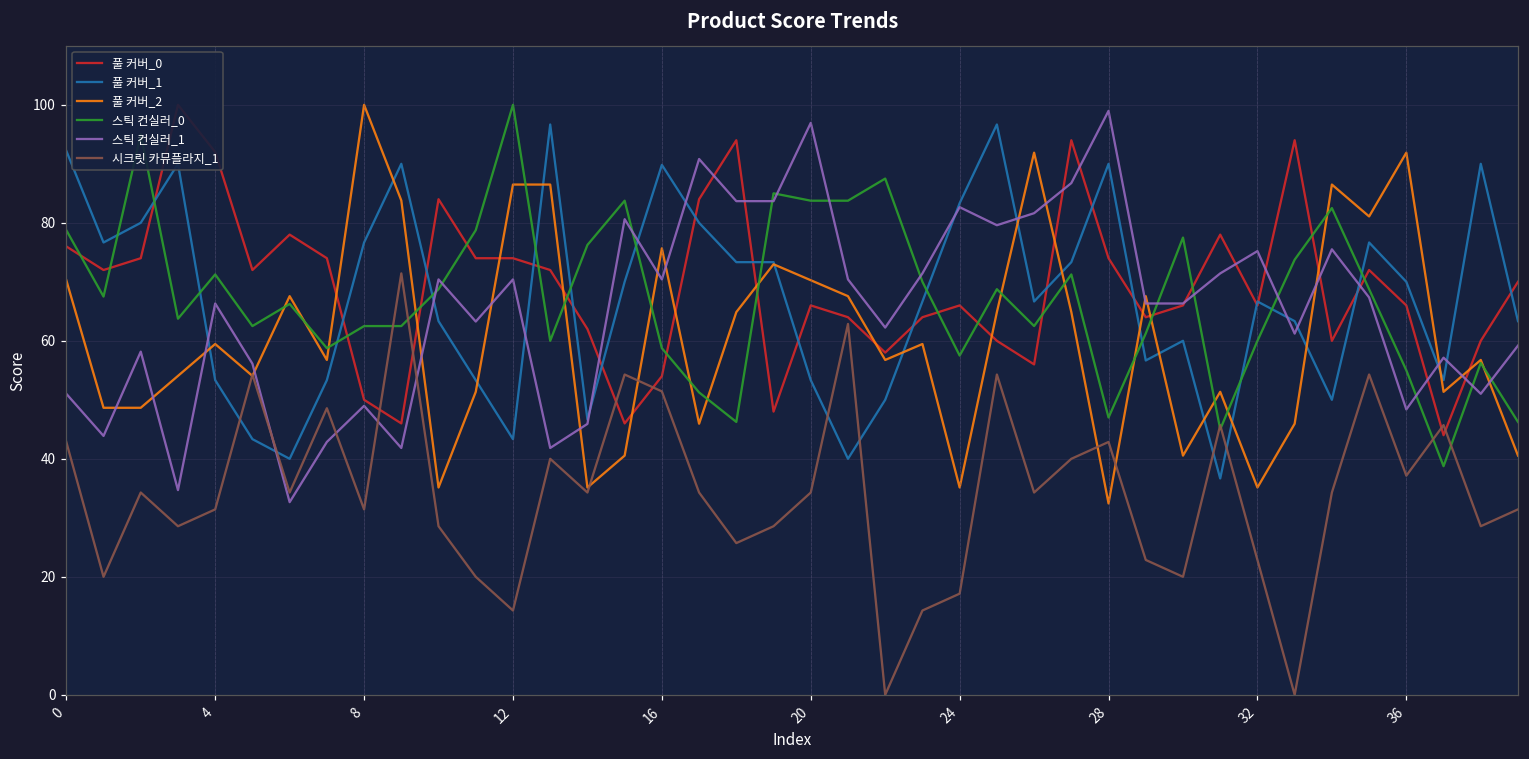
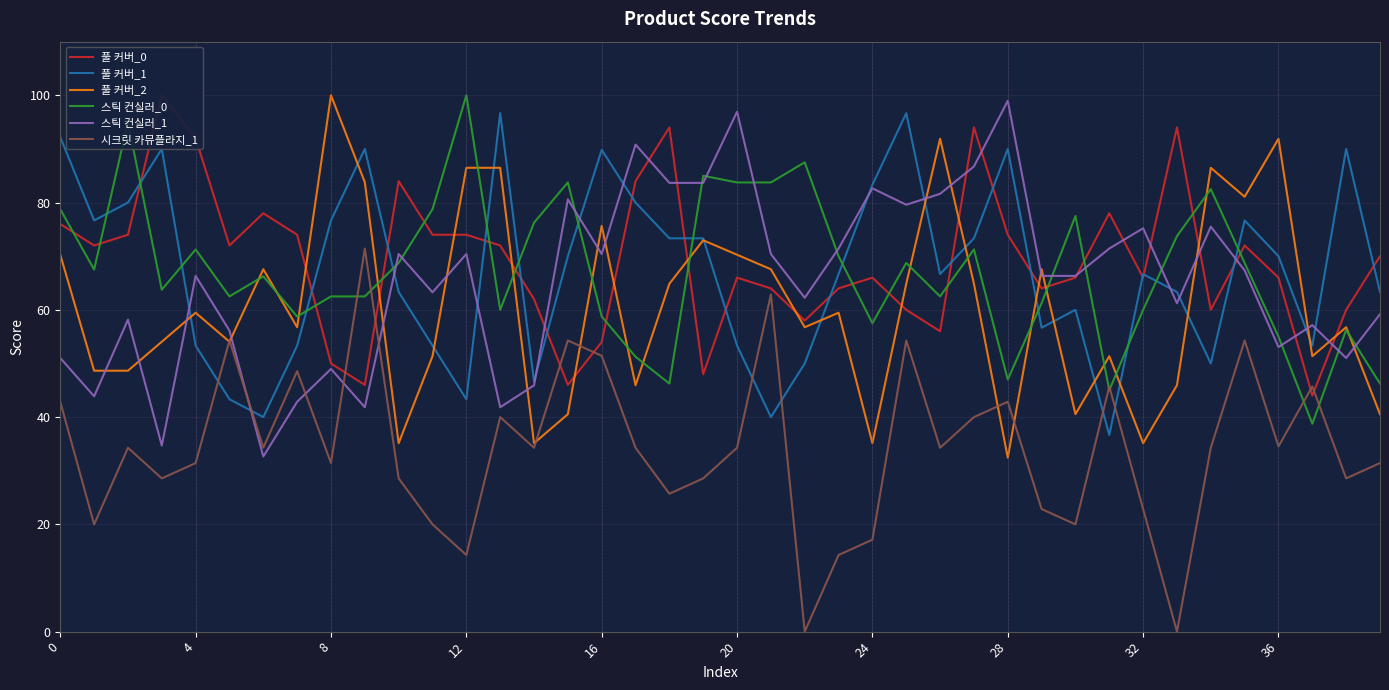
  {
    "풀 커버_0": {
      "0": 76,
      "8": 50,
      "12": 74,
      "16": 54,
      "20": 66,
      "24": 66,
      "28": 74,
      "32": 66,
      "36": 66
    },
    "풀 커버_1": {
      "0": 92,
      "4": 53,
      "8": 77,
      "12": 43,
      "16": 90,
      "20": 53,
      "24": 83,
      "28": 90,
      "32": 67,
      "36": 70
    },
    "풀 커버_2": {
      "0": 70,
      "4": 59,
      "8": 100,
      "12": 86,
      "16": 76,
      "20": 70,
      "24": 35,
      "28": 32,
      "32": 35,
      "36": 92
    },
    "스틱 컨실러_0": {
      "0": 79,
      "4": 71,
      "8": 63,
      "12": 100,
      "16": 59,
      "20": 84,
      "24": 58,
      "28": 47,
      "32": 60,
      "36": 55
    },
    "스틱 컨실러_1": {
      "0": 51,
      "4": 66,
      "8": 49,
      "12": 70,
      "16": 70,
      "20": 97,
      "24": 83,
      "28": 99,
      "32": 75,
-     "36": 48
+     "36": 53
    },
    "시크릿 카뮤플라지_1": {
      "0": 43,
      "4": 31,
      "8": 31,
      "12": 14,
      "16": 51,
      "20": 34,
      "24": 17,
      "28": 43,
      "32": 23,
-     "36": 37
+     "36": 35
    }
  }
